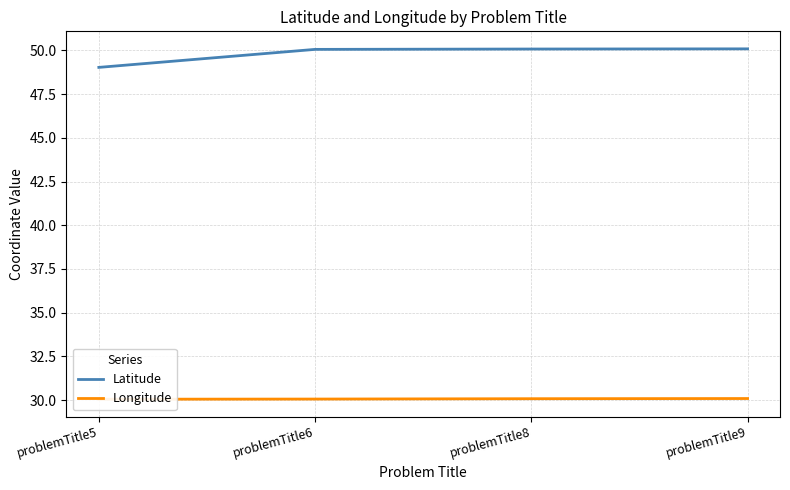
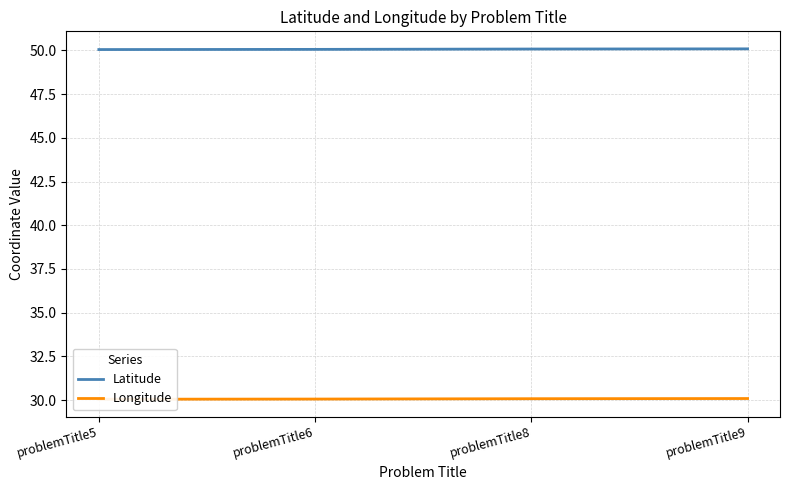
  {
    "Latitude": {
-     "problemTitle5": 49.0,
+     "problemTitle5": 50.1,
      "problemTitle6": 50.1,
      "problemTitle8": 50.1,
      "problemTitle9": 50.1
    },
    "Longitude": {
      "problemTitle6": 30.1,
      "problemTitle8": 30.1,
      "problemTitle9": 30.1
    }
  }
